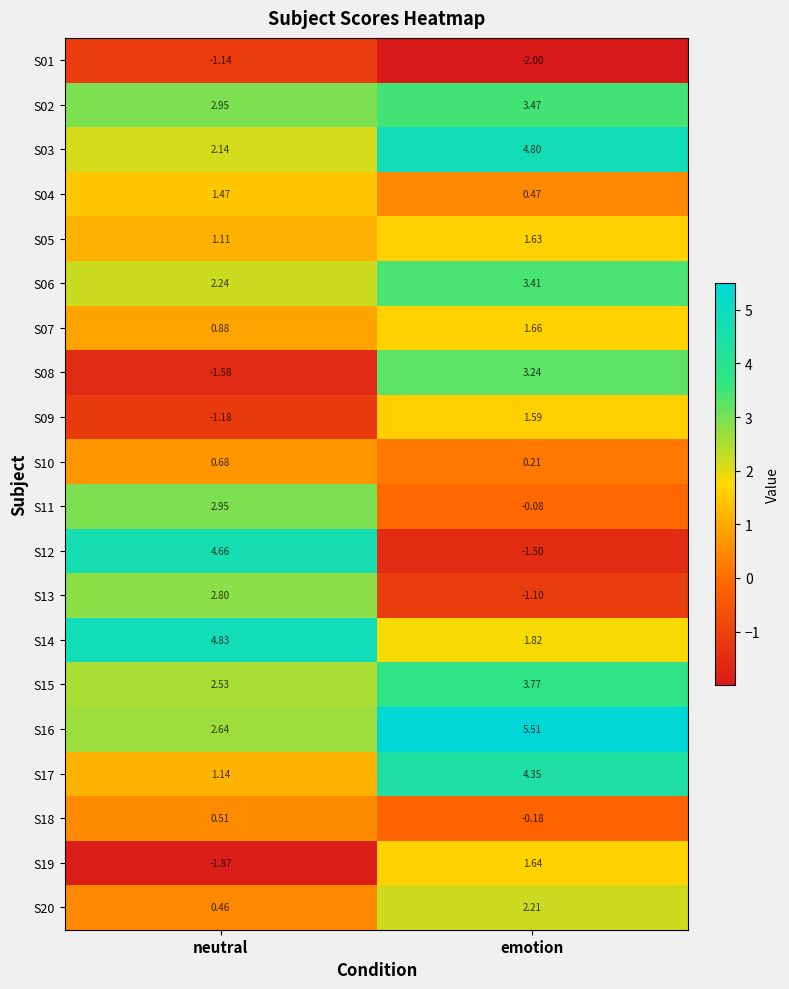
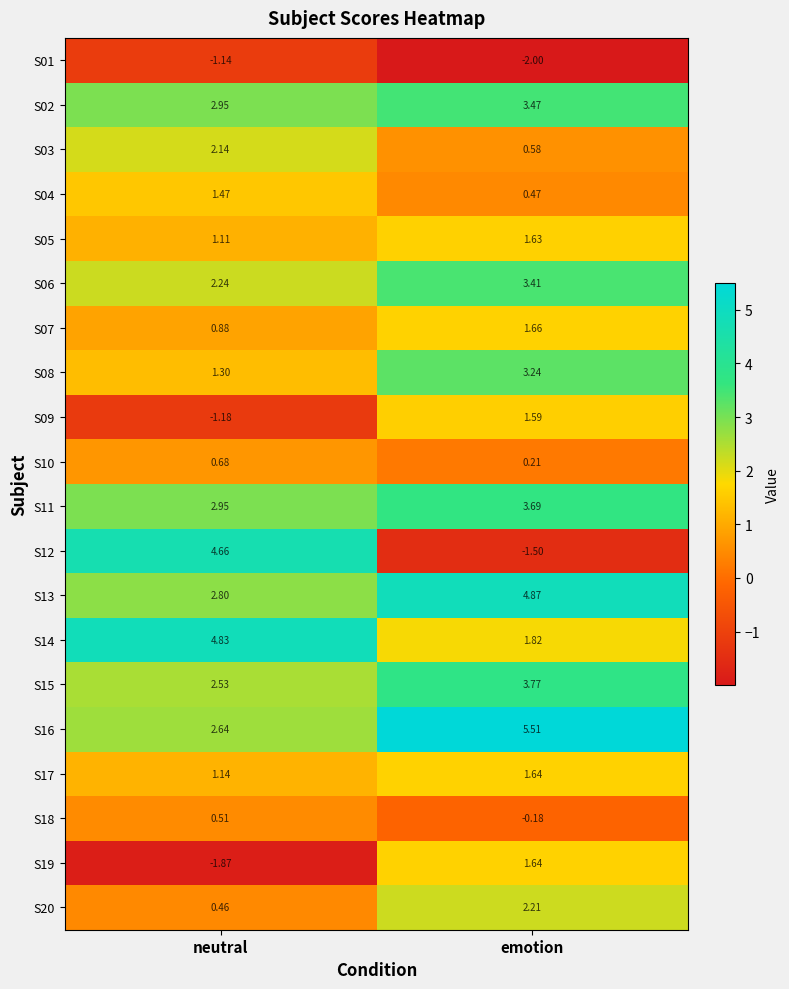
  {
    "S01": {
      "neutral": -1.14,
      "emotion": -2.00
    },
    "S02": {
      "neutral": 2.95,
      "emotion": 3.47
    },
    "S03": {
      "neutral": 2.14,
-     "emotion": 4.80
+     "emotion": 0.58
    },
    "S04": {
      "neutral": 1.47,
      "emotion": 0.47
    },
    "S05": {
      "neutral": 1.11,
      "emotion": 1.63
    },
    "S06": {
      "neutral": 2.24,
      "emotion": 3.41
    },
    "S07": {
      "neutral": 0.88,
      "emotion": 1.66
    },
    "S08": {
-     "neutral": -1.58,
+     "neutral": 1.30,
      "emotion": 3.24
    },
    "S09": {
      "neutral": -1.18,
      "emotion": 1.59
    },
    "S10": {
      "neutral": 0.68,
      "emotion": 0.21
    },
    "S11": {
      "neutral": 2.95,
-     "emotion": -0.08
+     "emotion": 3.69
    },
    "S12": {
      "neutral": 4.66,
      "emotion": -1.50
    },
    "S13": {
      "neutral": 2.80,
-     "emotion": -1.10
+     "emotion": 4.87
    },
    "S14": {
      "neutral": 4.83,
      "emotion": 1.82
    },
    "S15": {
      "neutral": 2.53,
      "emotion": 3.77
    },
    "S16": {
      "neutral": 2.64,
      "emotion": 5.51
    },
    "S17": {
      "neutral": 1.14,
-     "emotion": 4.35
+     "emotion": 1.64
    },
    "S18": {
      "neutral": 0.51,
      "emotion": -0.18
    },
    "S19": {
      "neutral": -1.87,
      "emotion": 1.64
    },
    "S20": {
      "neutral": 0.46,
      "emotion": 2.21
    }
  }
